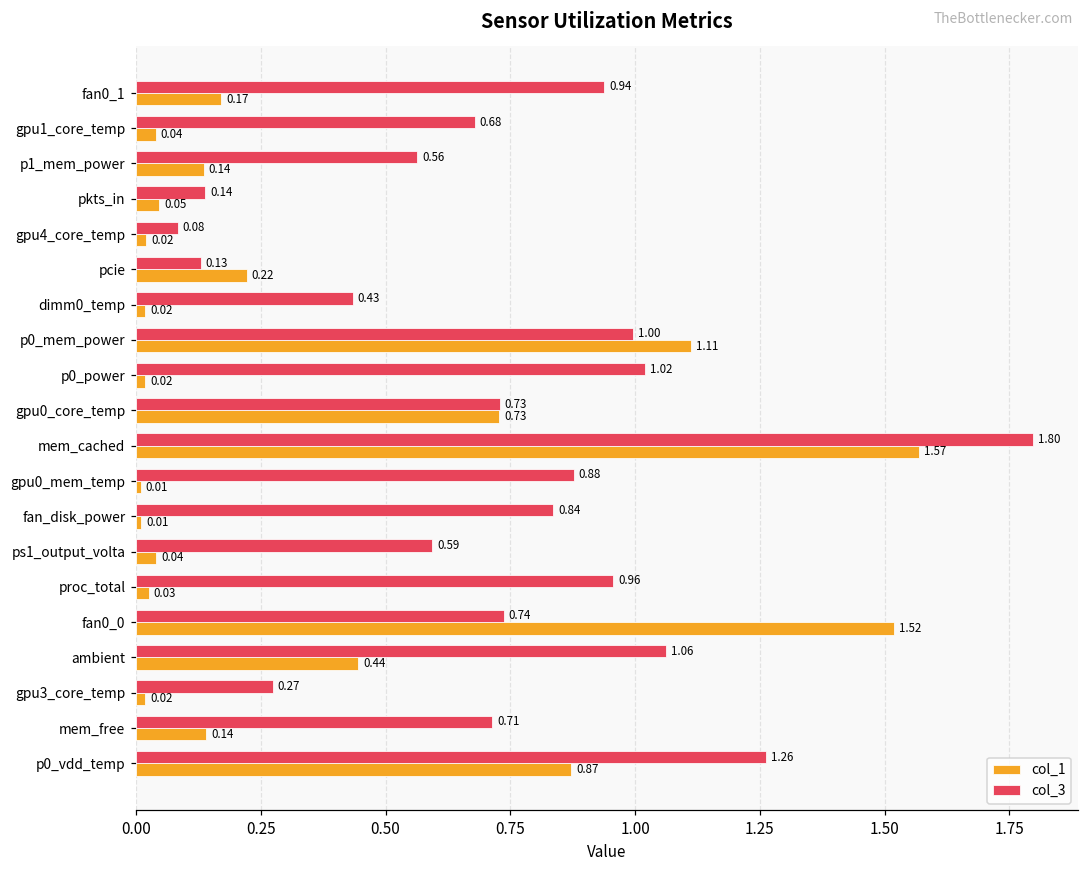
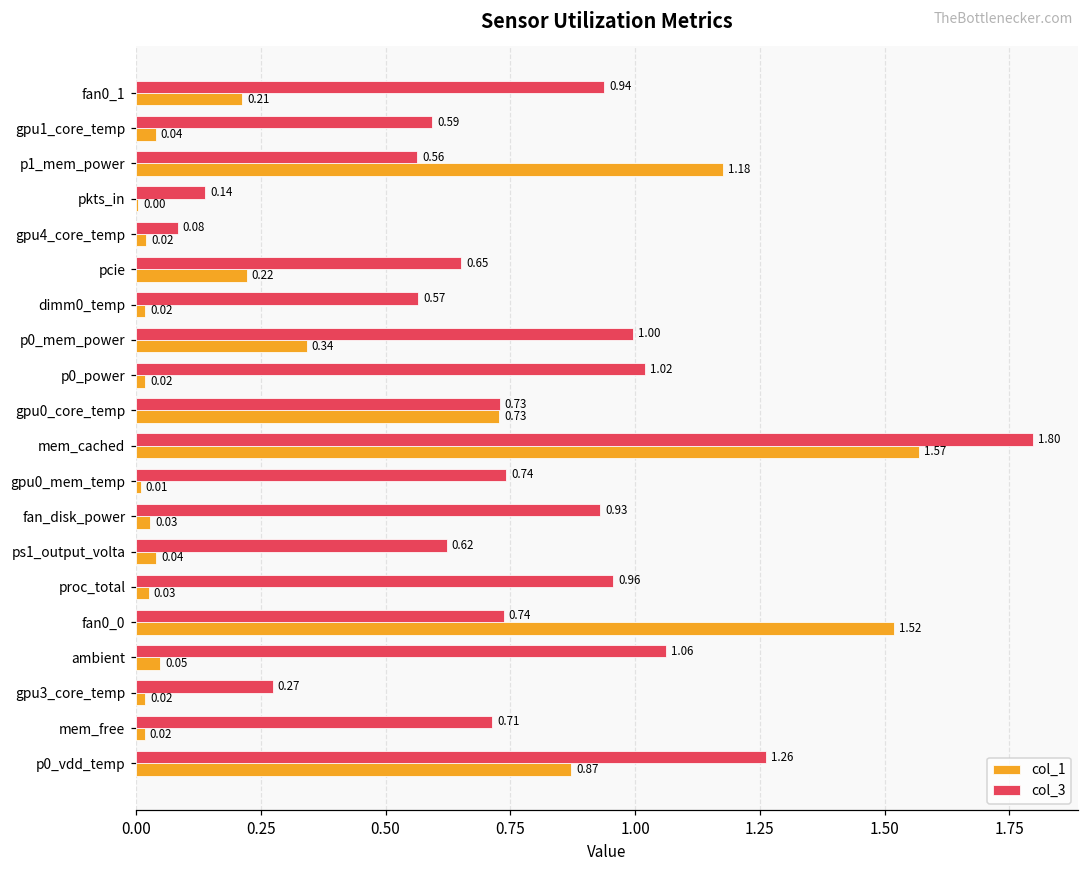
  {
    "col_1": {
-     "fan0_1": 0.17,
+     "fan0_1": 0.21,
      "gpu1_core_temp": 0.04,
-     "p1_mem_power": 0.14,
-     "pkts_in": 0.05,
+     "p1_mem_power": 1.18,
+     "pkts_in": 0.00,
      "gpu4_core_temp": 0.02,
      "pcie": 0.22,
      "dimm0_temp": 0.02,
-     "p0_mem_power": 1.11,
+     "p0_mem_power": 0.34,
      "p0_power": 0.02,
      "gpu0_core_temp": 0.73,
      "mem_cached": 1.57,
      "gpu0_mem_temp": 0.01,
-     "fan_disk_power": 0.01,
+     "fan_disk_power": 0.03,
      "ps1_output_volta": 0.04,
      "proc_total": 0.03,
      "fan0_0": 1.52,
-     "ambient": 0.44,
+     "ambient": 0.05,
      "gpu3_core_temp": 0.02,
-     "mem_free": 0.14,
+     "mem_free": 0.02,
      "p0_vdd_temp": 0.87
    },
    "col_3": {
      "fan0_1": 0.94,
-     "gpu1_core_temp": 0.68,
+     "gpu1_core_temp": 0.59,
      "p1_mem_power": 0.56,
      "pkts_in": 0.14,
      "gpu4_core_temp": 0.08,
-     "pcie": 0.13,
-     "dimm0_temp": 0.43,
+     "pcie": 0.65,
+     "dimm0_temp": 0.57,
      "p0_mem_power": 1.00,
      "p0_power": 1.02,
      "gpu0_core_temp": 0.73,
      "mem_cached": 1.80,
-     "gpu0_mem_temp": 0.88,
-     "fan_disk_power": 0.84,
-     "ps1_output_volta": 0.59,
+     "gpu0_mem_temp": 0.74,
+     "fan_disk_power": 0.93,
+     "ps1_output_volta": 0.62,
      "proc_total": 0.96,
      "fan0_0": 0.74,
      "ambient": 1.06,
      "gpu3_core_temp": 0.27,
      "mem_free": 0.71,
      "p0_vdd_temp": 1.26
    }
  }
